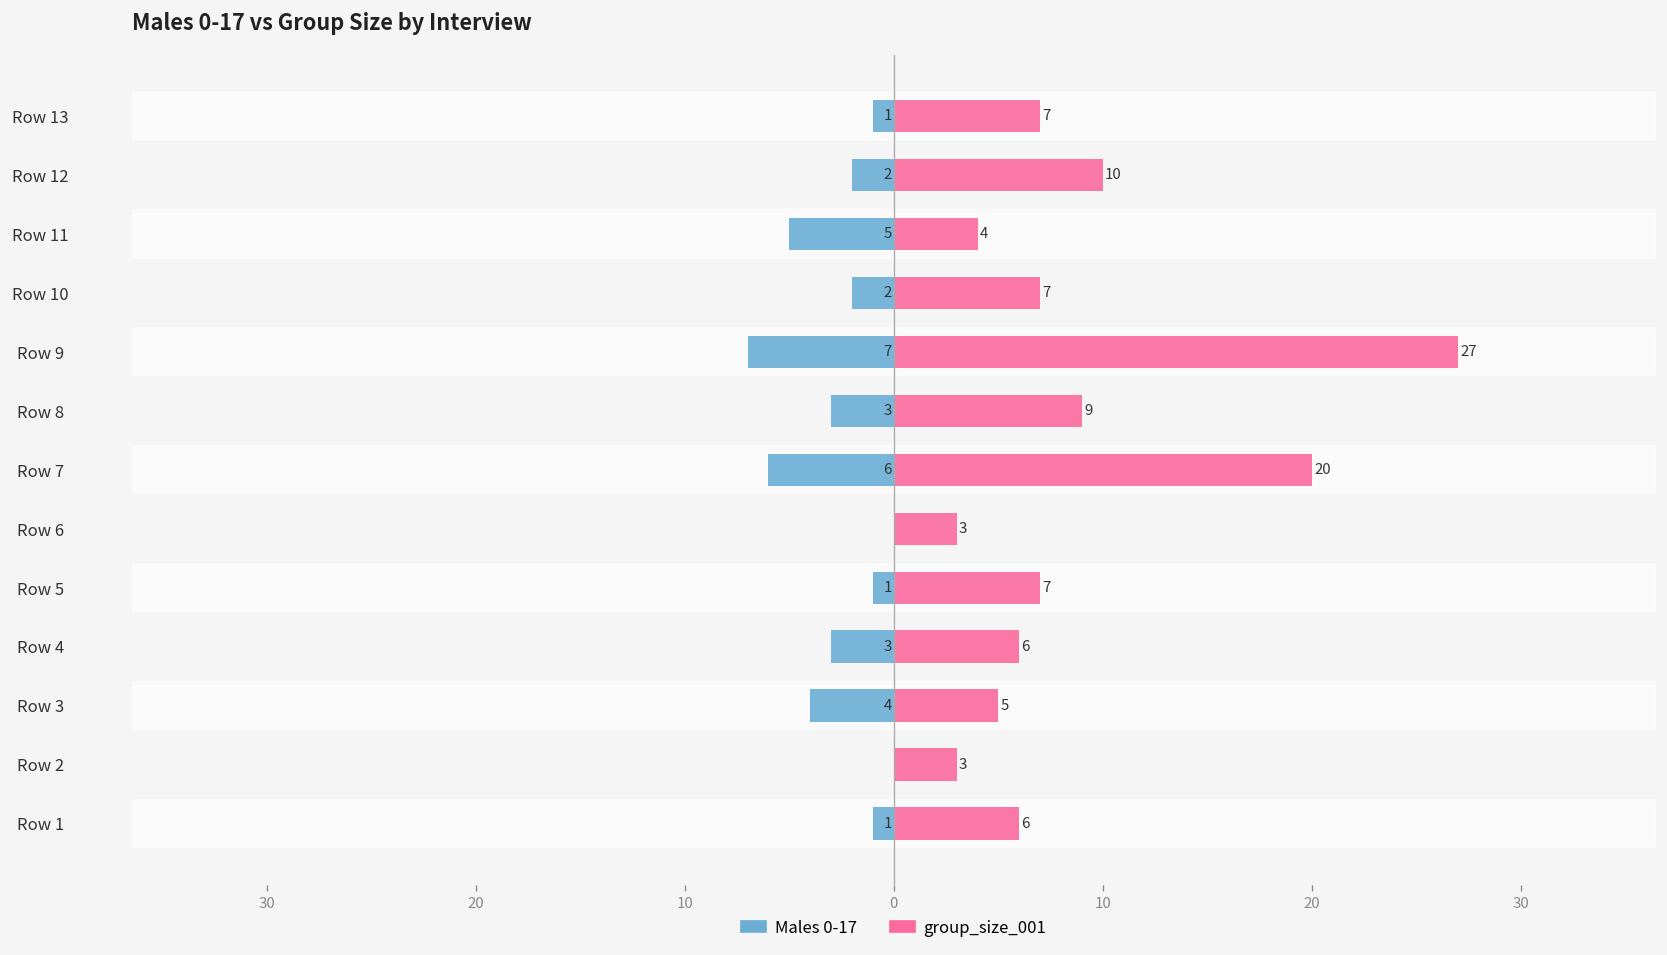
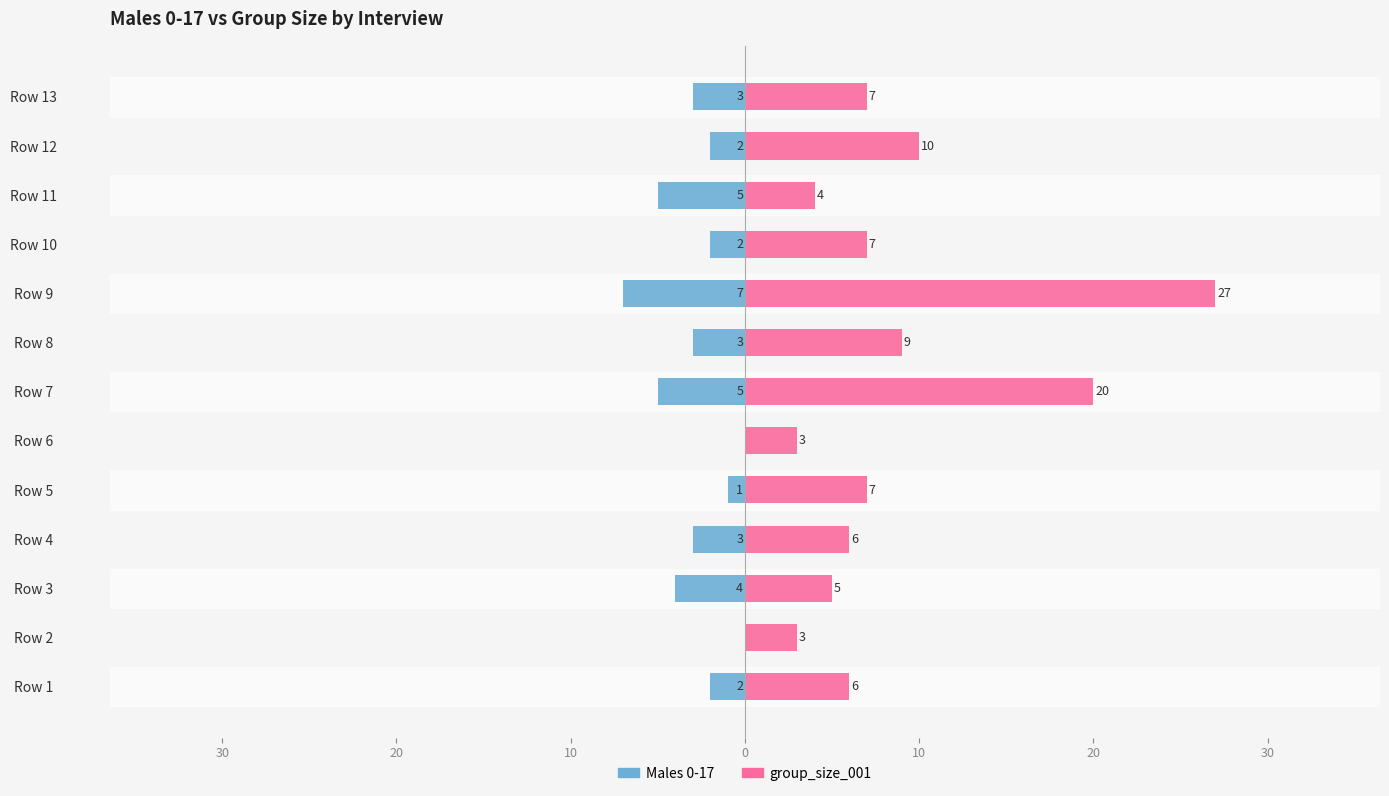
  {
    "Males 0-17": {
-     "Row 13": 1,
-     "Row 7": 6,
-     "Row 1": 1
+     "Row 13": 3,
+     "Row 7": 5,
+     "Row 1": 2
    },
    "group_size_001": {
      "Row 13": 7,
      "Row 12": 10,
      "Row 11": 4,
      "Row 10": 7,
      "Row 9": 27,
      "Row 8": 9,
      "Row 7": 20,
      "Row 6": 3,
      "Row 5": 7,
      "Row 4": 6,
      "Row 3": 5,
      "Row 2": 3,
      "Row 1": 6
    }
  }
